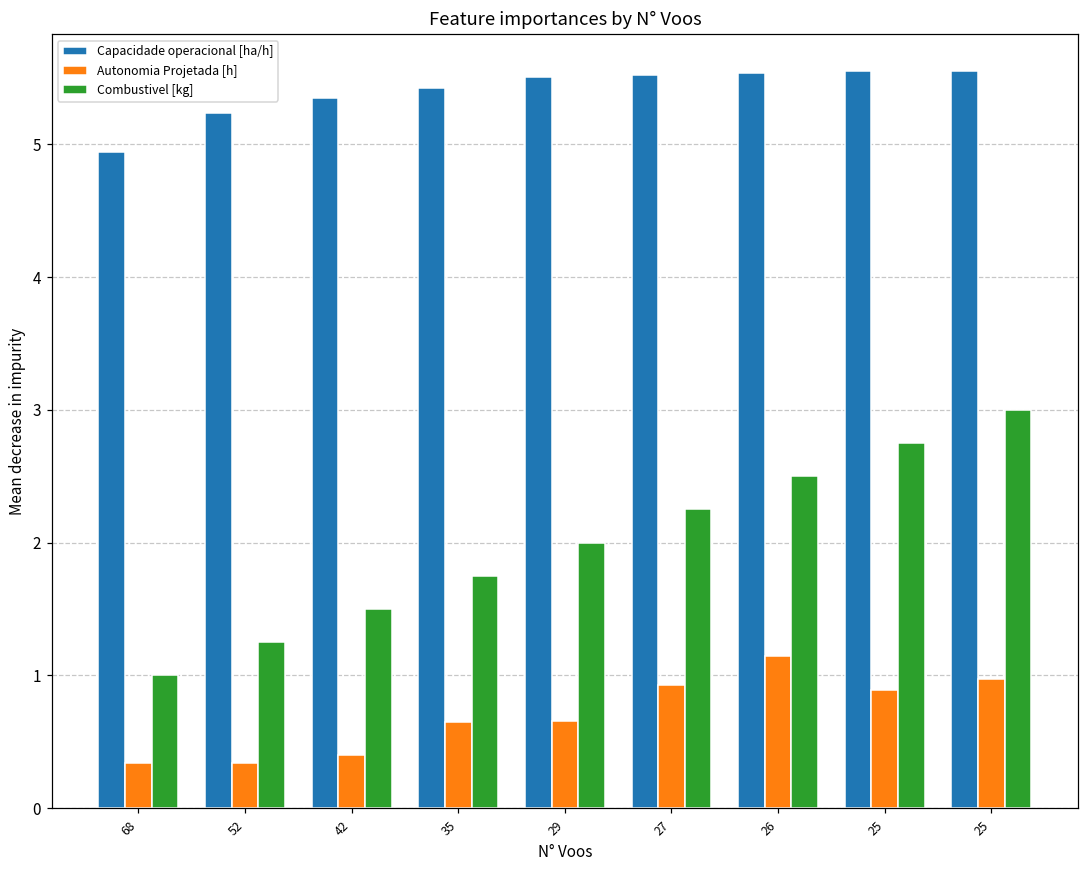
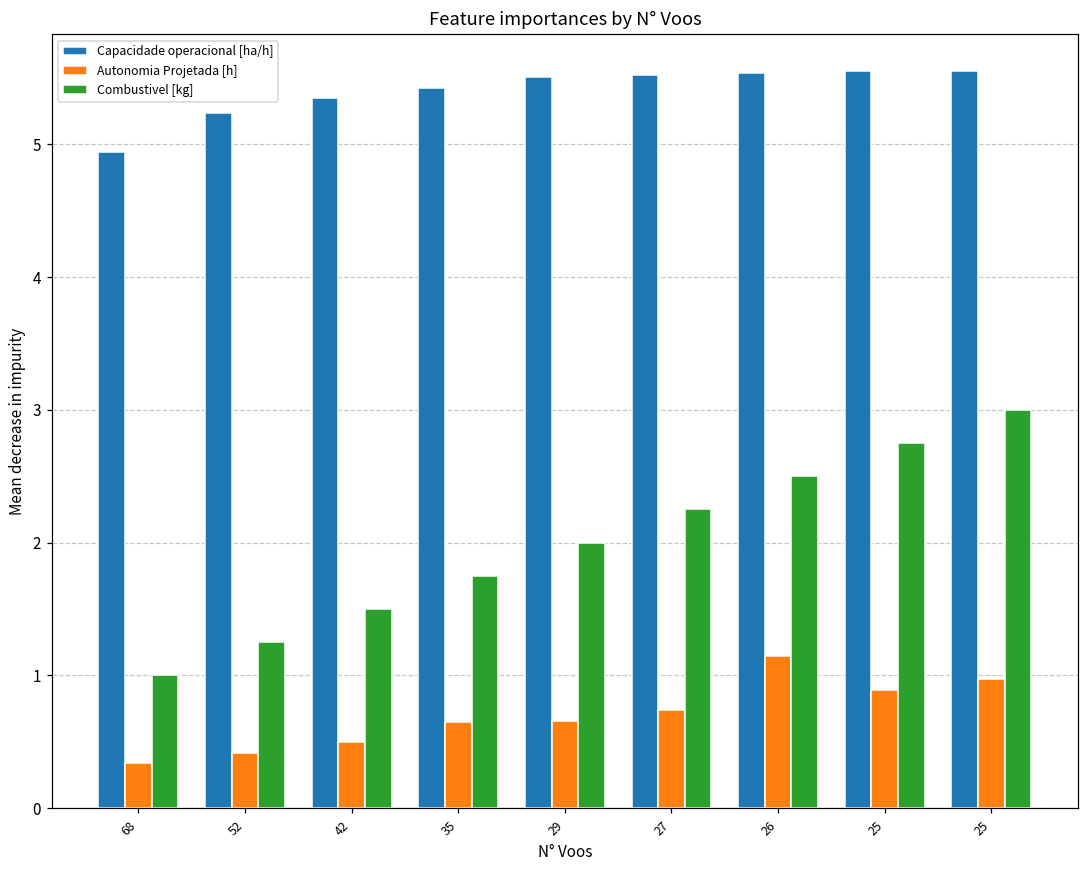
  {
    "Capacidade operacional [ha/h]": {
      "68": 4.95,
      "52": 5.23,
      "42": 5.35,
      "35": 5.42,
      "29": 5.51,
      "27": 5.52,
      "26": 5.54
    },
    "Autonomia Projetada [h]": {
      "68": 0.34,
-     "52": 0.34,
-     "42": 0.4,
+     "52": 0.42,
+     "42": 0.5,
      "35": 0.65,
      "29": 0.66,
-     "27": 0.93,
+     "27": 0.74,
      "26": 1.15
    },
    "Combustivel [kg]": {
      "68": 1.00,
      "52": 1.25,
      "42": 1.50,
      "35": 1.75,
      "29": 2.00,
      "27": 2.25,
      "26": 2.50
    }
  }
